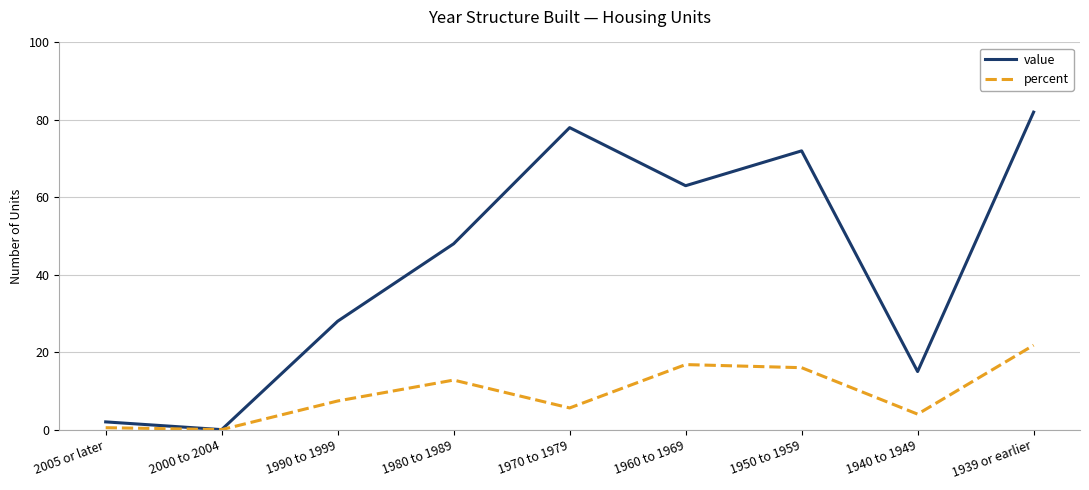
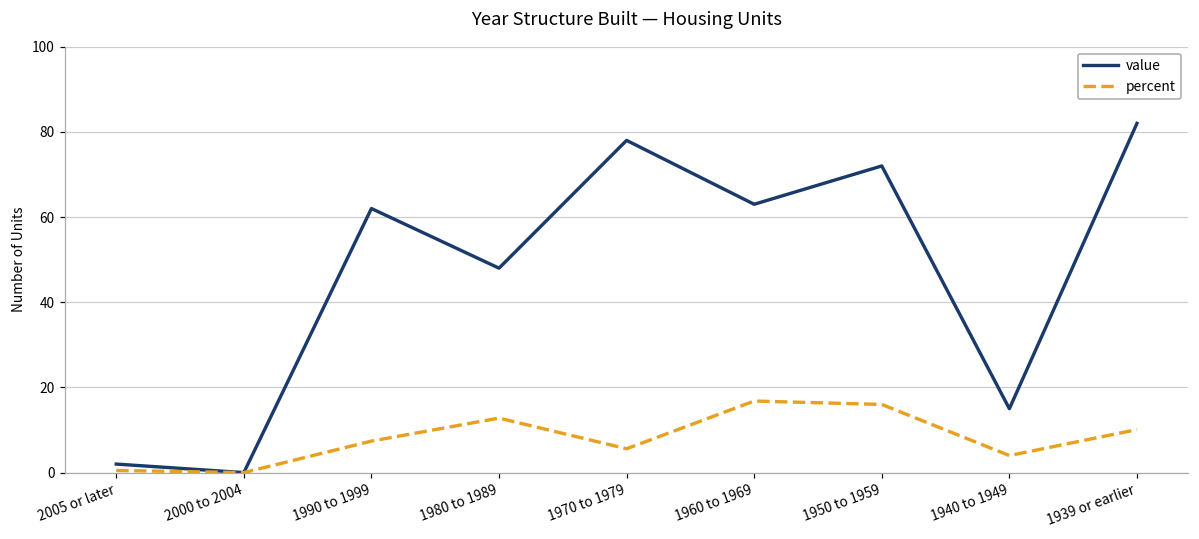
  {
    "value": {
      "2005 or later": 2,
-     "1990 to 1999": 28,
+     "1990 to 1999": 62,
      "1980 to 1989": 48,
      "1970 to 1979": 78,
      "1960 to 1969": 63,
      "1950 to 1959": 72,
      "1940 to 1949": 15,
      "1939 or earlier": 82
    },
    "percent": {
      "2005 or later": 1,
      "1990 to 1999": 7,
      "1980 to 1989": 13,
      "1970 to 1979": 6,
      "1960 to 1969": 17,
      "1950 to 1959": 16,
      "1940 to 1949": 4,
-     "1939 or earlier": 22
+     "1939 or earlier": 10
    }
  }
